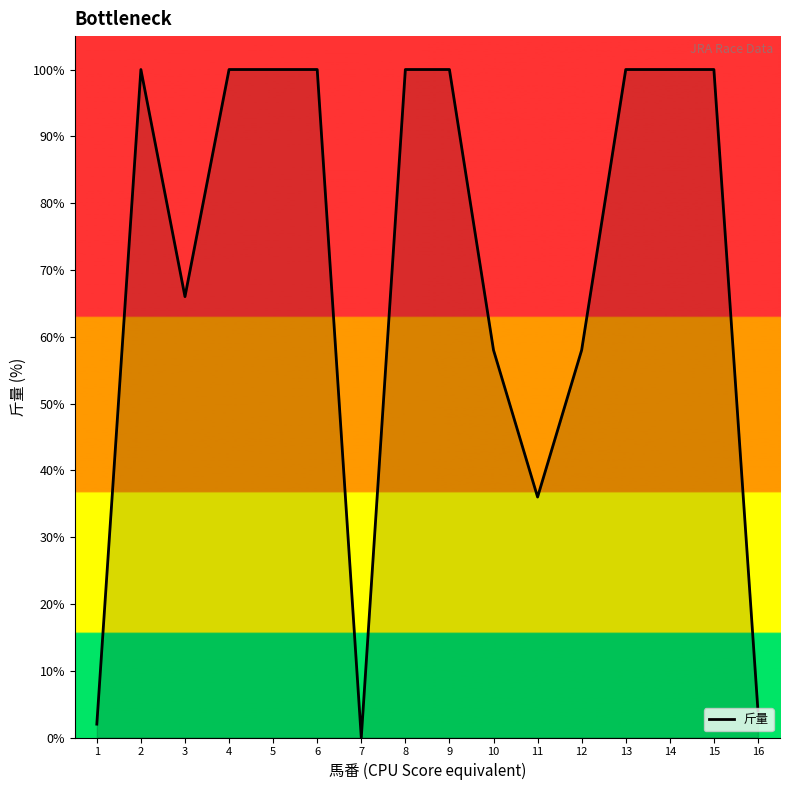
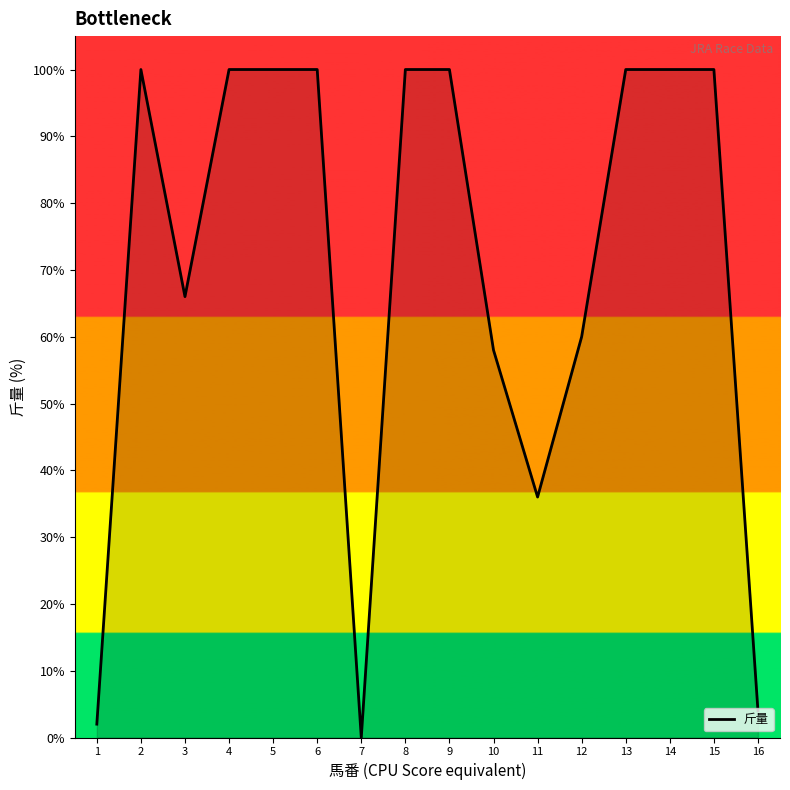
  {
    "1": "2%",
    "2": "100%",
    "3": "66%",
    "4": "100%",
    "5": "100%",
    "6": "100%",
    "7": "0%",
    "8": "100%",
    "9": "100%",
    "10": "58%",
    "11": "36%",
-   "12": "58%",
+   "12": "60%",
    "13": "100%",
    "14": "100%",
    "15": "100%"
  }
